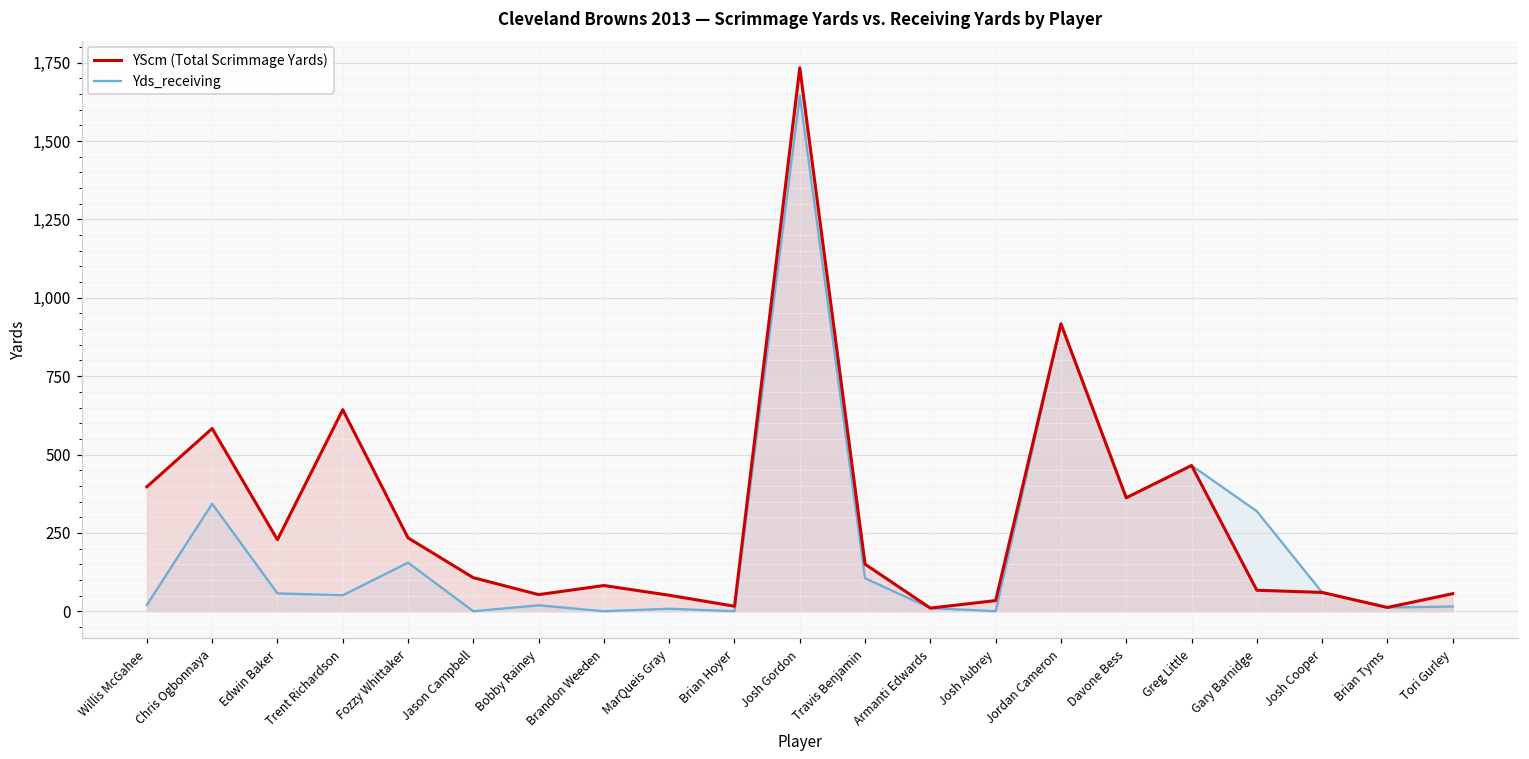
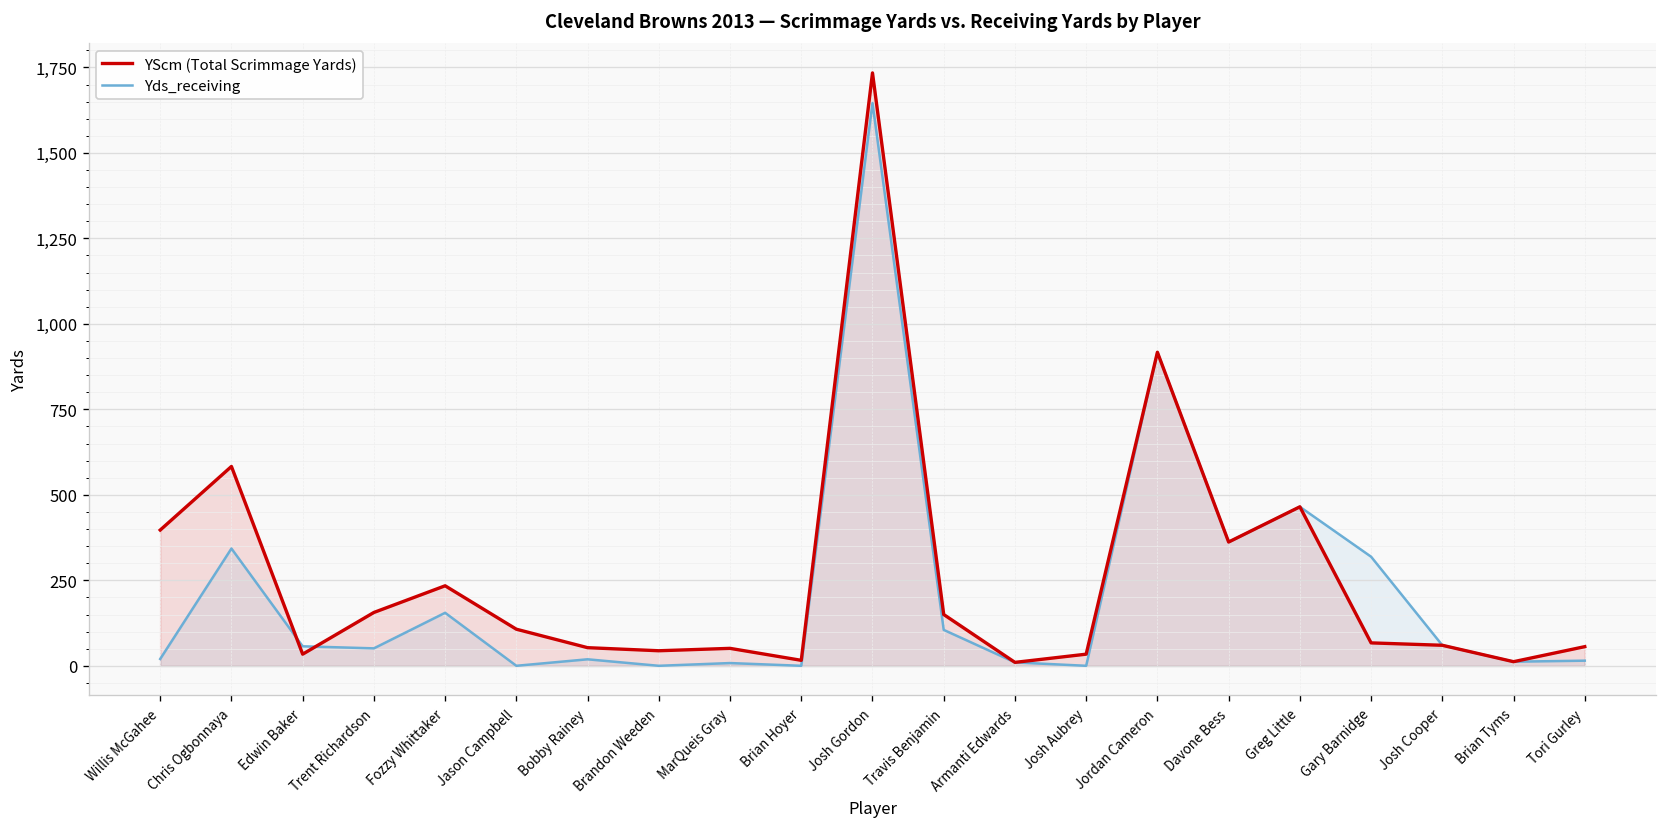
  {
    "YScm (Total Scrimmage Yards)": {
      "Willis McGahee": "400",
      "Chris Ogbonnaya": "580",
-     "Edwin Baker": "230",
-     "Trent Richardson": "640",
+     "Edwin Baker": "30",
+     "Trent Richardson": "160",
      "Fozzy Whittaker": "230",
      "Jason Campbell": "110",
      "Bobby Rainey": "50",
-     "Brandon Weeden": "80",
+     "Brandon Weeden": "40",
      "MarQueis Gray": "50",
      "Brian Hoyer": "20",
      "Josh Gordon": "1,730",
      "Travis Benjamin": "150",
      "Josh Aubrey": "30",
      "Gary Barnidge": "70",
      "Tori Gurley": "60"
    },
    "Yds_receiving": {
      "Willis McGahee": "20",
      "Chris Ogbonnaya": "340",
      "Edwin Baker": "60",
      "Trent Richardson": "50",
      "Fozzy Whittaker": "160",
      "Jason Campbell": "0",
      "Bobby Rainey": "20",
      "Brandon Weeden": "0",
      "MarQueis Gray": "10",
      "Brian Hoyer": "0",
      "Josh Gordon": "1,650",
      "Travis Benjamin": "110",
      "Josh Aubrey": "0",
      "Gary Barnidge": "320",
      "Tori Gurley": "20"
    }
  }
